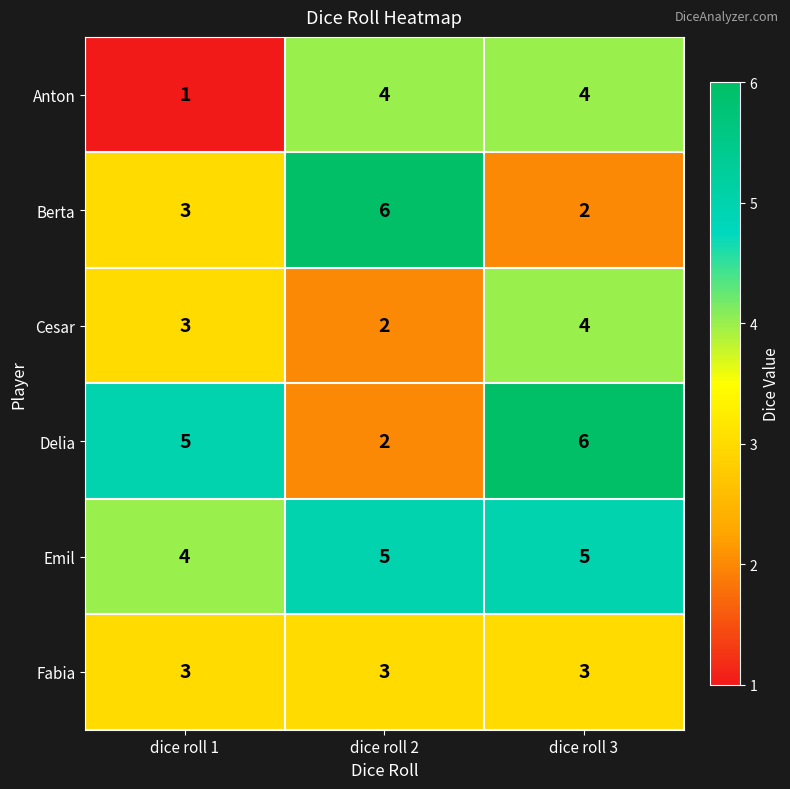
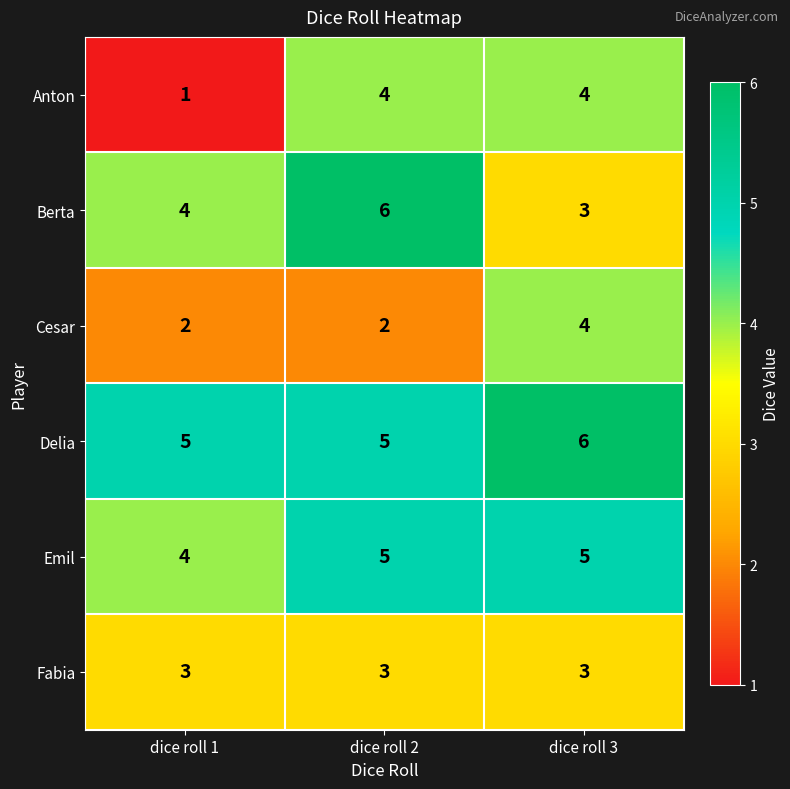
  {
    "Anton": {
      "dice roll 1": 1,
      "dice roll 2": 4,
      "dice roll 3": 4
    },
    "Berta": {
-     "dice roll 1": 3,
+     "dice roll 1": 4,
      "dice roll 2": 6,
-     "dice roll 3": 2
+     "dice roll 3": 3
    },
    "Cesar": {
-     "dice roll 1": 3,
+     "dice roll 1": 2,
      "dice roll 2": 2,
      "dice roll 3": 4
    },
    "Delia": {
      "dice roll 1": 5,
-     "dice roll 2": 2,
+     "dice roll 2": 5,
      "dice roll 3": 6
    },
    "Emil": {
      "dice roll 1": 4,
      "dice roll 2": 5,
      "dice roll 3": 5
    },
    "Fabia": {
      "dice roll 1": 3,
      "dice roll 2": 3,
      "dice roll 3": 3
    }
  }
